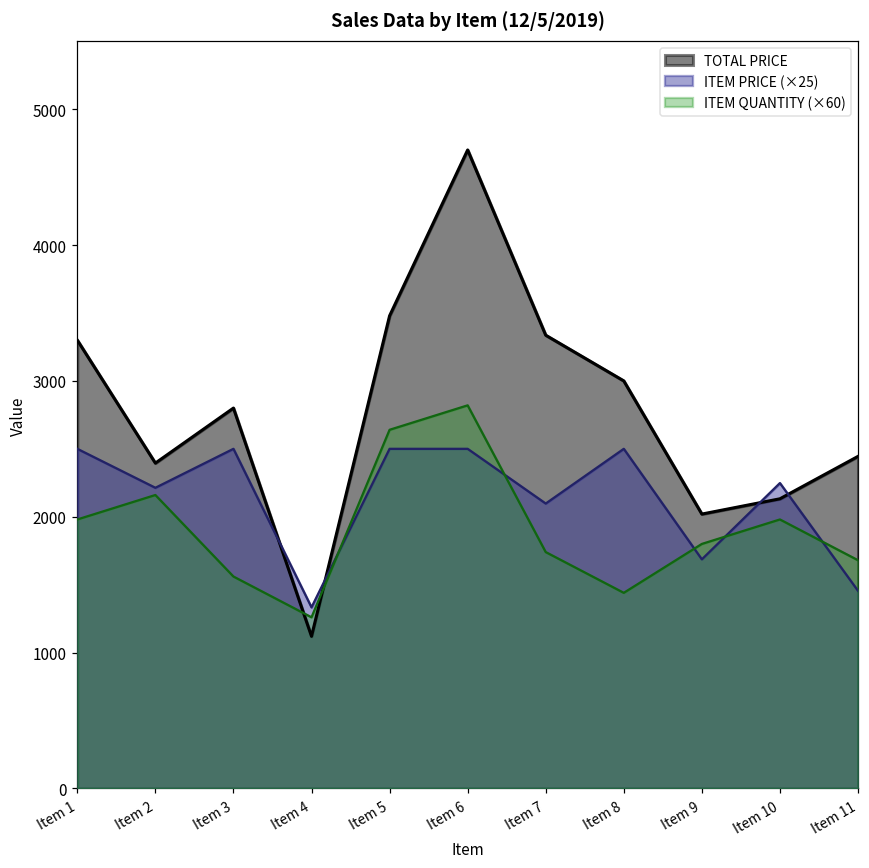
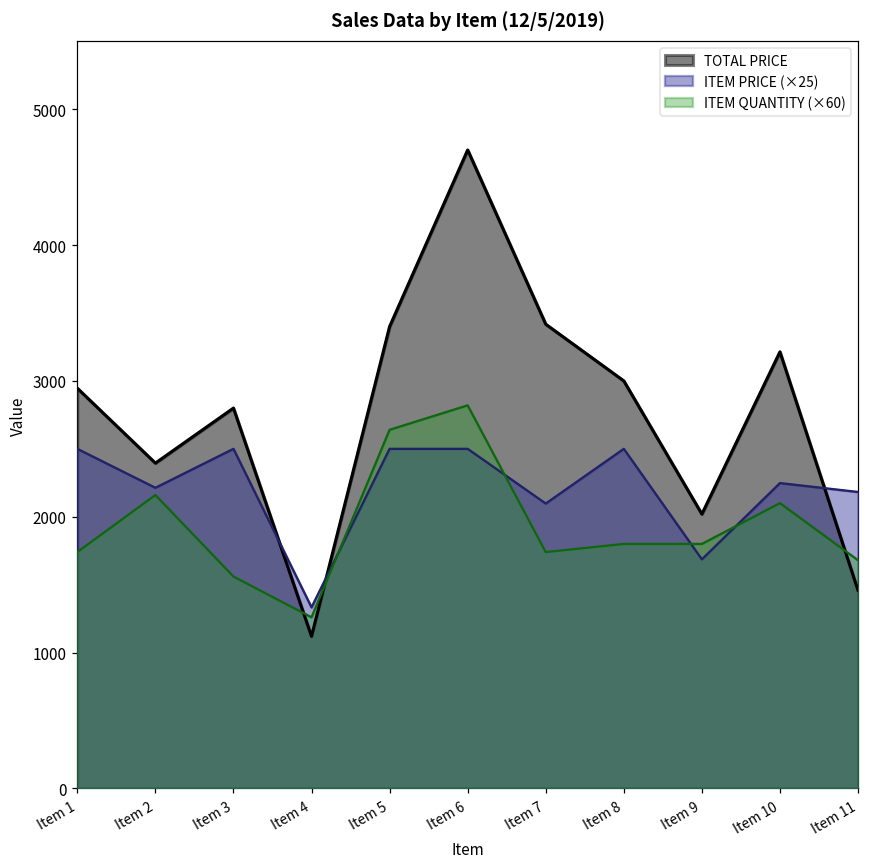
  {
    "TOTAL PRICE": {
-     "Item 1": 3300,
+     "Item 1": 2950,
      "Item 2": 2390,
      "Item 3": 2800,
      "Item 4": 1120,
-     "Item 5": 3480,
+     "Item 5": 3400,
      "Item 6": 4700,
-     "Item 7": 3340,
+     "Item 7": 3420,
      "Item 8": 3000,
      "Item 9": 2020,
-     "Item 10": 2130,
-     "Item 11": 2440
+     "Item 10": 3210,
+     "Item 11": 1460
    },
    "ITEM PRICE (×25)": {
      "Item 1": 2500,
      "Item 2": 2210,
      "Item 3": 2500,
      "Item 4": 1330,
      "Item 5": 2500,
      "Item 6": 2500,
      "Item 7": 2100,
      "Item 8": 2500,
      "Item 9": 1690,
      "Item 10": 2250,
-     "Item 11": 1460
+     "Item 11": 2180
    },
    "ITEM QUANTITY (×60)": {
-     "Item 1": 1980,
+     "Item 1": 1740,
      "Item 2": 2160,
      "Item 3": 1560,
      "Item 4": 1260,
      "Item 5": 2640,
      "Item 6": 2820,
      "Item 7": 1740,
-     "Item 8": 1440,
+     "Item 8": 1800,
      "Item 9": 1800,
-     "Item 10": 1980,
+     "Item 10": 2100,
      "Item 11": 1680
    }
  }
